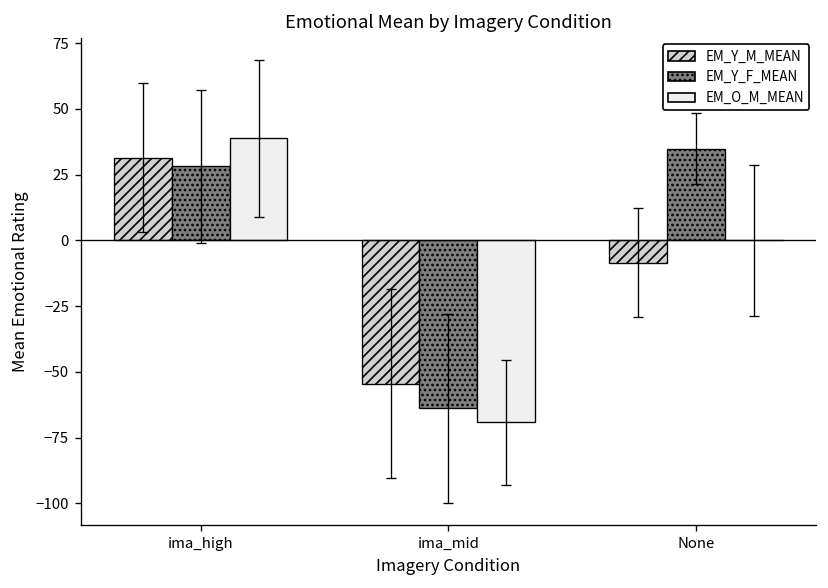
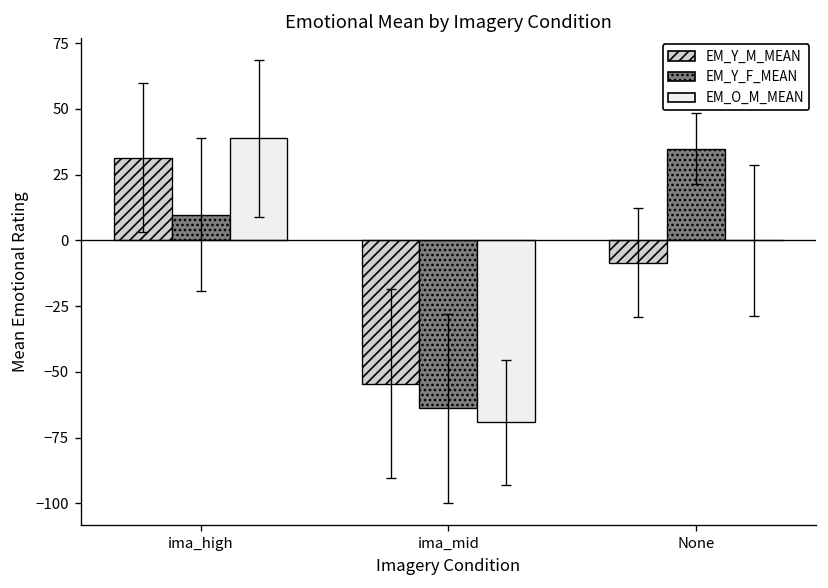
  {
    "EM_Y_F_MEAN": {
-     "ima_high": 28,
+     "ima_high": 10,
      "ima_mid": -64,
      "None": 35
    }
  }
